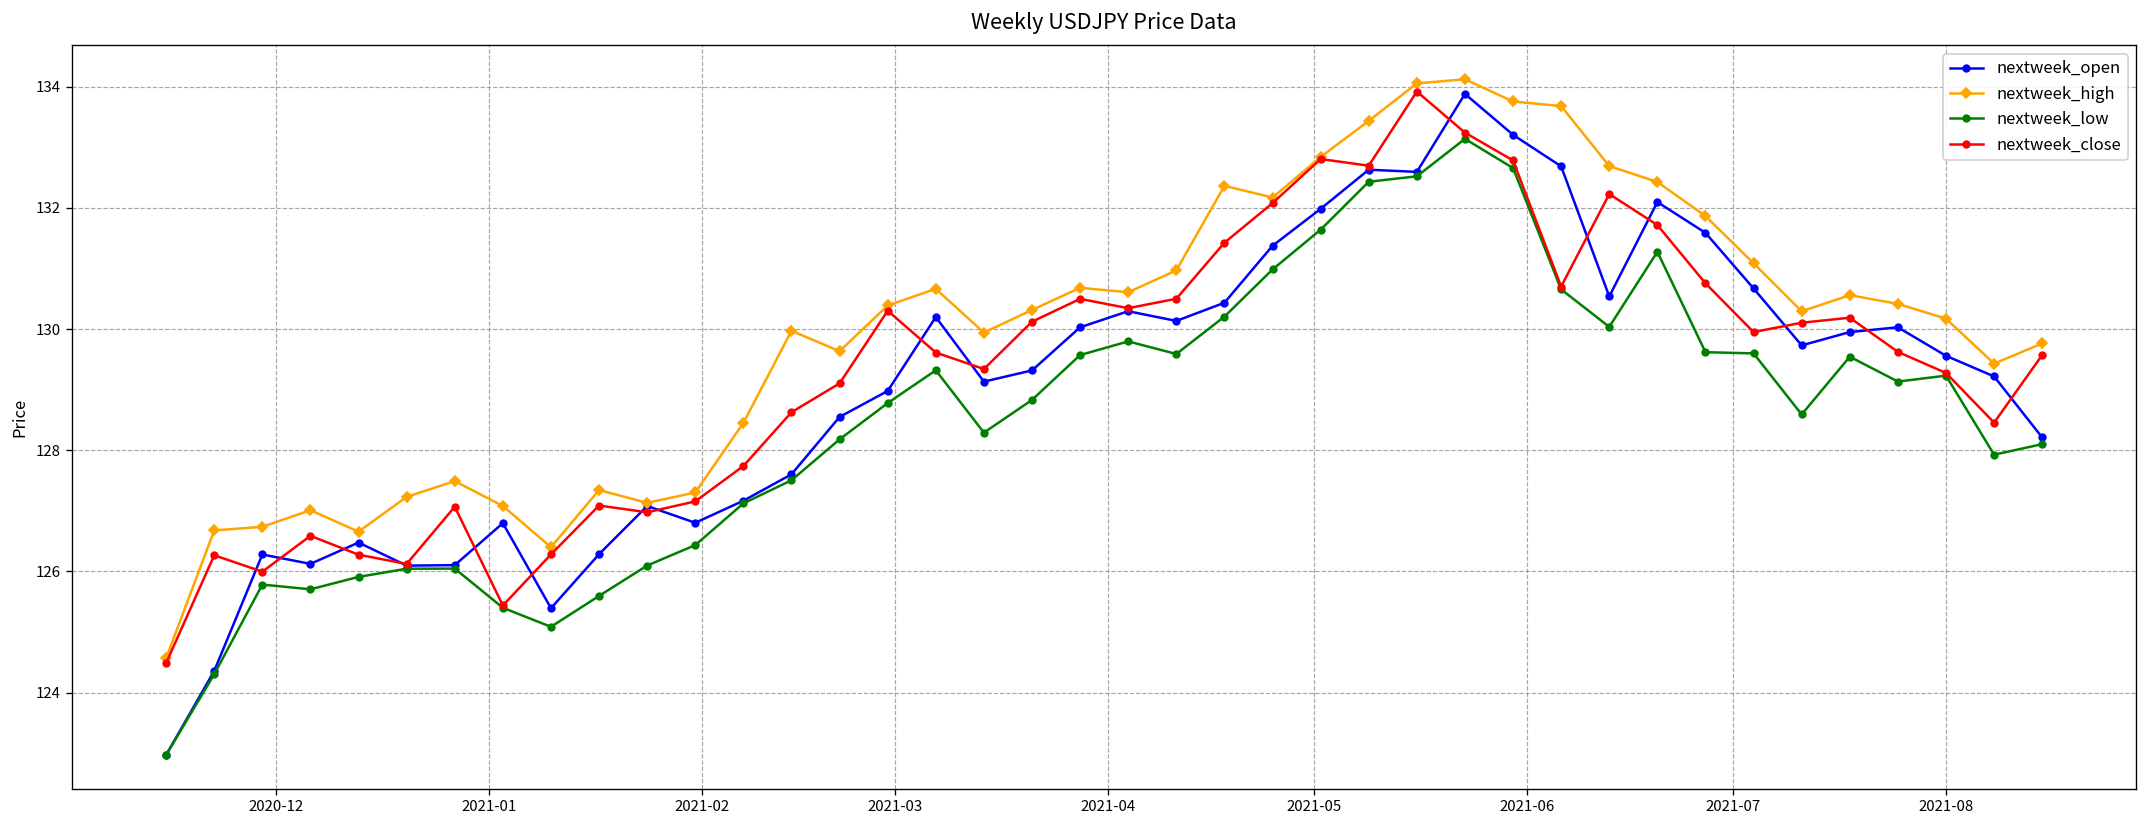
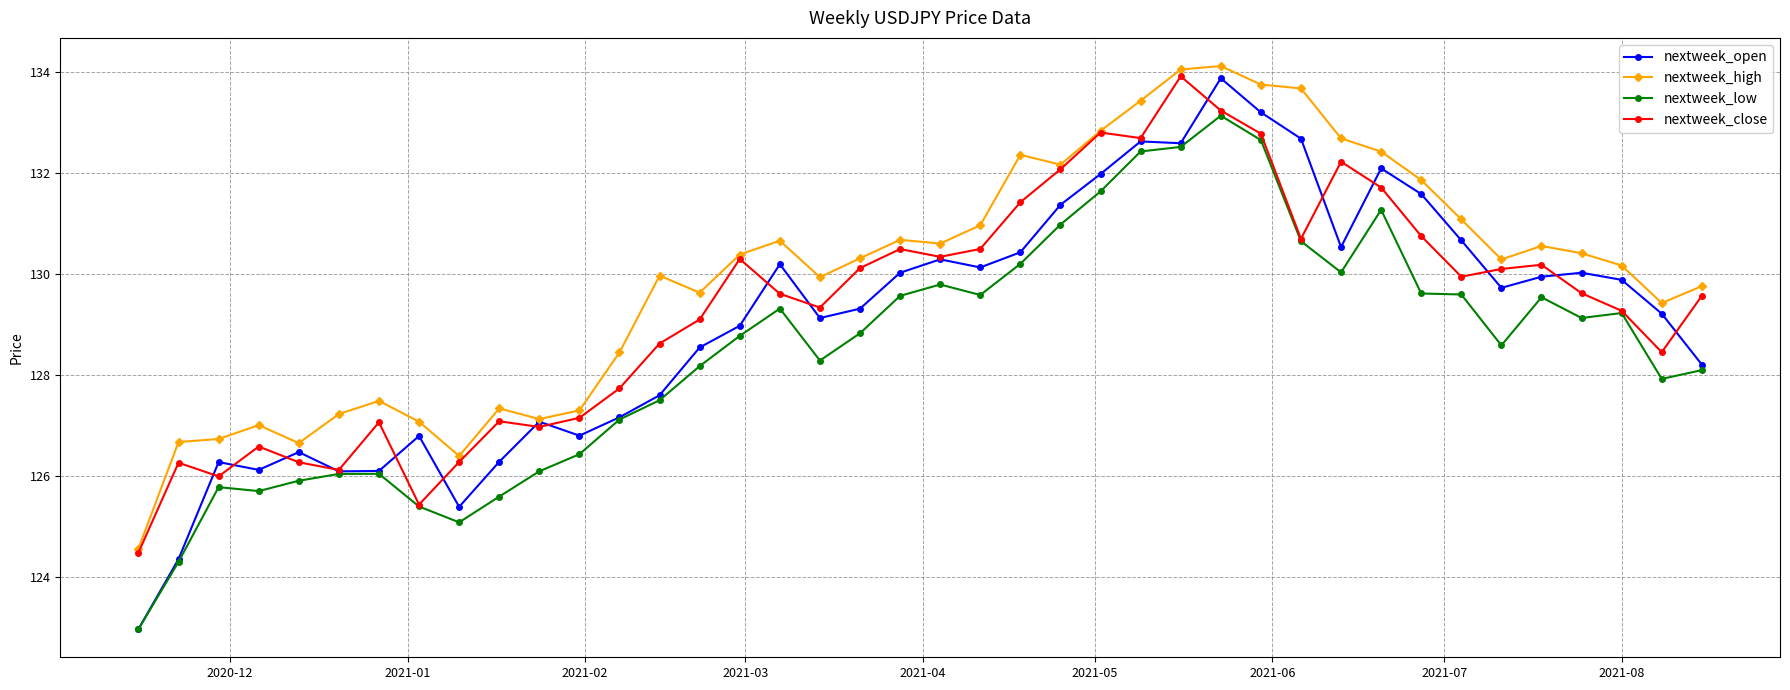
  {
    "nextweek_open": {
-     "2021-08": 129.6
+     "2021-08": 129.9
    },
    "nextweek_high": {
      "2021-08": 130.2
    }
  }
